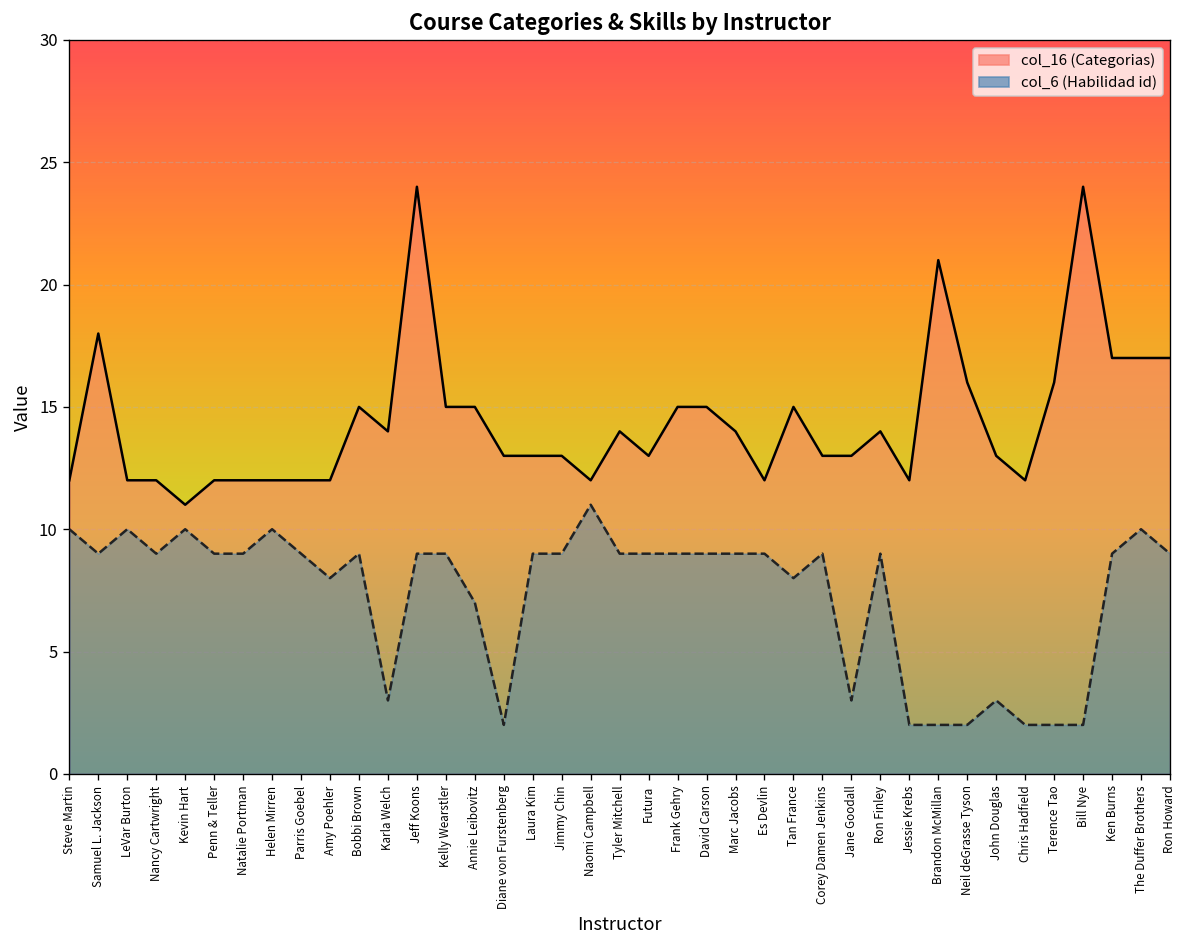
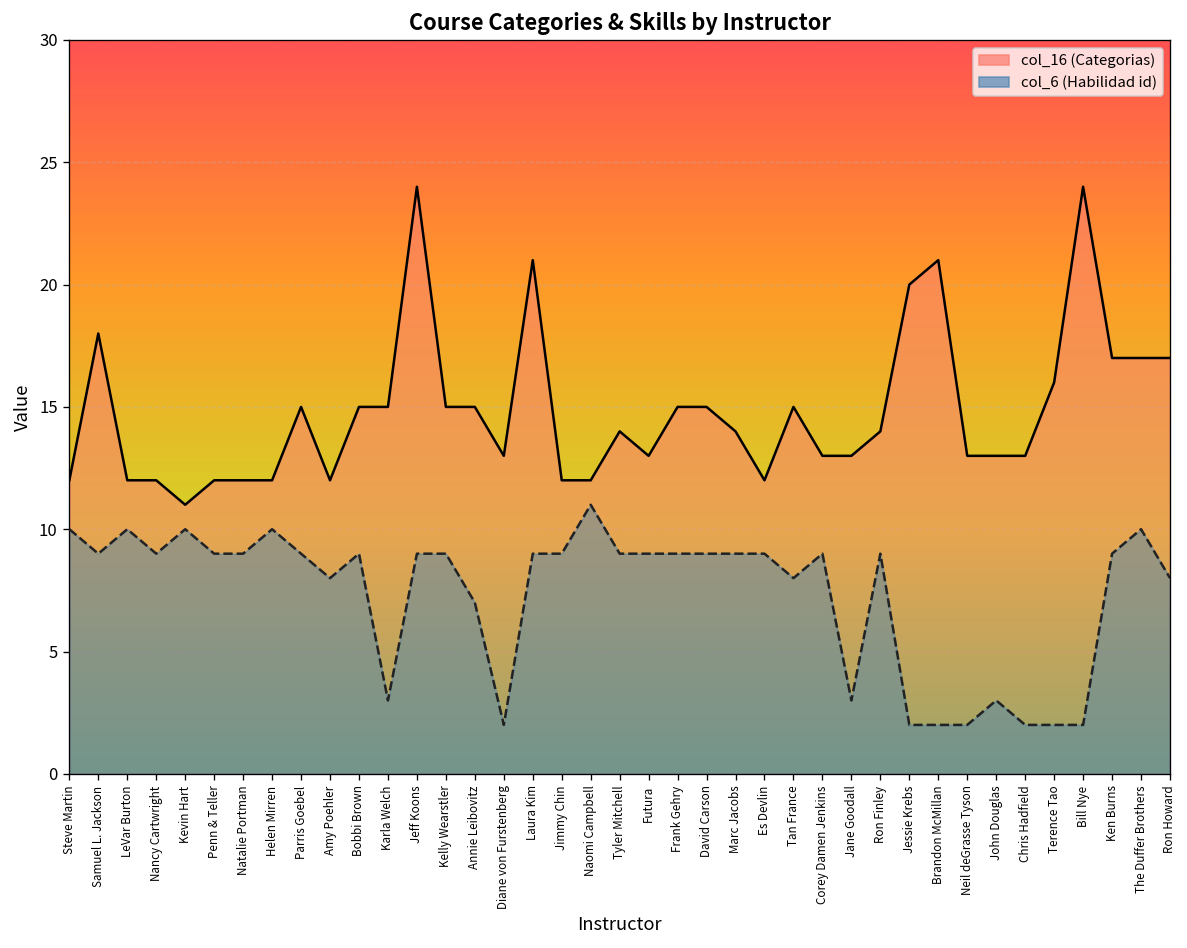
  {
    "col_16 (Categorias)": {
      "Steve Martin": 12,
      "Samuel L. Jackson": 18,
      "LeVar Burton": 12,
      "Nancy Cartwright": 12,
      "Kevin Hart": 11,
      "Penn & Teller": 12,
      "Natalie Portman": 12,
      "Helen Mirren": 12,
-     "Parris Goebel": 12,
+     "Parris Goebel": 15,
      "Amy Poehler": 12,
      "Bobbi Brown": 15,
-     "Karla Welch": 14,
+     "Karla Welch": 15,
      "Jeff Koons": 24,
      "Kelly Wearstler": 15,
      "Annie Leibovitz": 15,
      "Diane von Furstenberg": 13,
-     "Laura Kim": 13,
-     "Jimmy Chin": 13,
+     "Laura Kim": 21,
+     "Jimmy Chin": 12,
      "Naomi Campbell": 12,
      "Tyler Mitchell": 14,
      "Futura": 13,
      "Frank Gehry": 15,
      "David Carson": 15,
      "Marc Jacobs": 14,
      "Es Devlin": 12,
      "Tan France": 15,
      "Corey Damen Jenkins": 13,
      "Jane Goodall": 13,
      "Ron Finley": 14,
-     "Jessie Krebs": 12,
+     "Jessie Krebs": 20,
      "Brandon McMillan": 21,
-     "Neil deGrasse Tyson": 16,
+     "Neil deGrasse Tyson": 13,
      "John Douglas": 13,
-     "Chris Hadfield": 12,
+     "Chris Hadfield": 13,
      "Terence Tao": 16,
      "Bill Nye": 24,
      "Ken Burns": 17,
      "The Duffer Brothers": 17,
      "Ron Howard": 17
    },
    "col_6 (Habilidad id)": {
      "Steve Martin": 10,
      "Samuel L. Jackson": 9,
      "LeVar Burton": 10,
      "Nancy Cartwright": 9,
      "Kevin Hart": 10,
      "Penn & Teller": 9,
      "Natalie Portman": 9,
      "Helen Mirren": 10,
      "Parris Goebel": 9,
      "Amy Poehler": 8,
      "Bobbi Brown": 9,
      "Karla Welch": 3,
      "Jeff Koons": 9,
      "Kelly Wearstler": 9,
      "Annie Leibovitz": 7,
      "Diane von Furstenberg": 2,
      "Laura Kim": 9,
      "Jimmy Chin": 9,
      "Naomi Campbell": 11,
      "Tyler Mitchell": 9,
      "Futura": 9,
      "Frank Gehry": 9,
      "David Carson": 9,
      "Marc Jacobs": 9,
      "Es Devlin": 9,
      "Tan France": 8,
      "Corey Damen Jenkins": 9,
      "Jane Goodall": 3,
      "Ron Finley": 9,
      "Jessie Krebs": 2,
      "Brandon McMillan": 2,
      "Neil deGrasse Tyson": 2,
      "John Douglas": 3,
      "Chris Hadfield": 2,
      "Terence Tao": 2,
      "Bill Nye": 2,
      "Ken Burns": 9,
      "The Duffer Brothers": 10,
-     "Ron Howard": 9
+     "Ron Howard": 8
    }
  }
